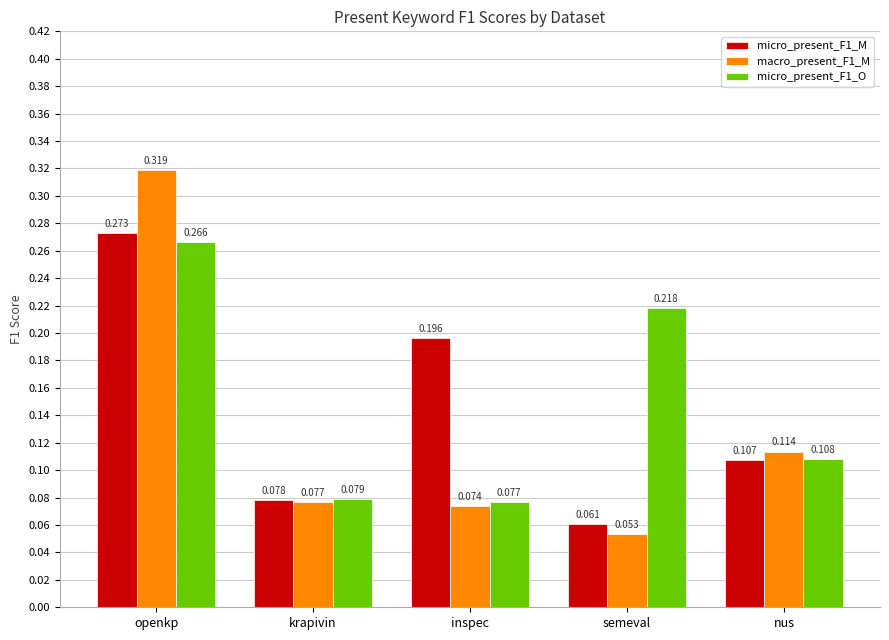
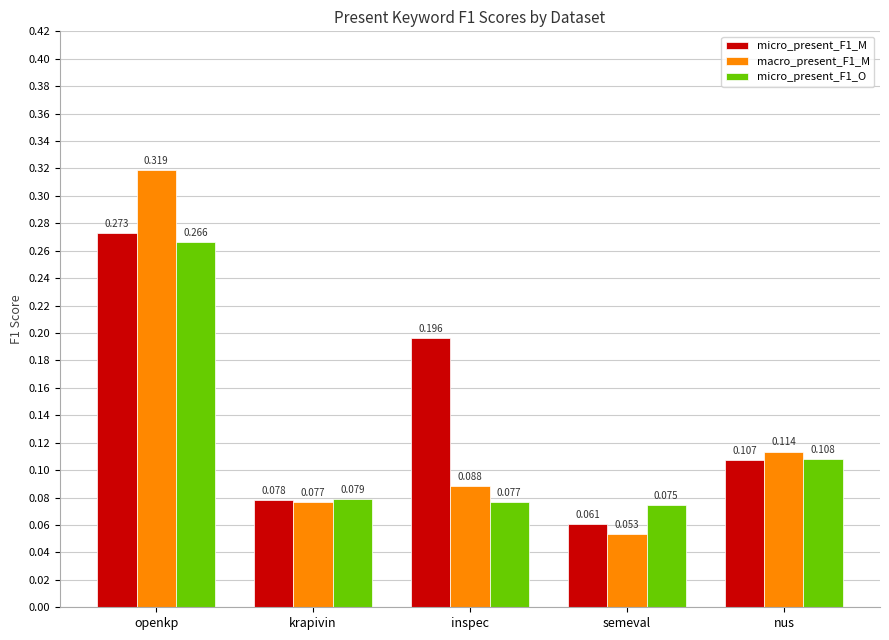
  {
    "micro_present_F1_M": {
      "openkp": 0.273,
      "krapivin": 0.078,
      "inspec": 0.196,
      "semeval": 0.061,
      "nus": 0.107
    },
    "macro_present_F1_M": {
      "openkp": 0.319,
      "krapivin": 0.077,
-     "inspec": 0.074,
+     "inspec": 0.088,
      "semeval": 0.053,
      "nus": 0.114
    },
    "micro_present_F1_O": {
      "openkp": 0.266,
      "krapivin": 0.079,
      "inspec": 0.077,
-     "semeval": 0.218,
+     "semeval": 0.075,
      "nus": 0.108
    }
  }
